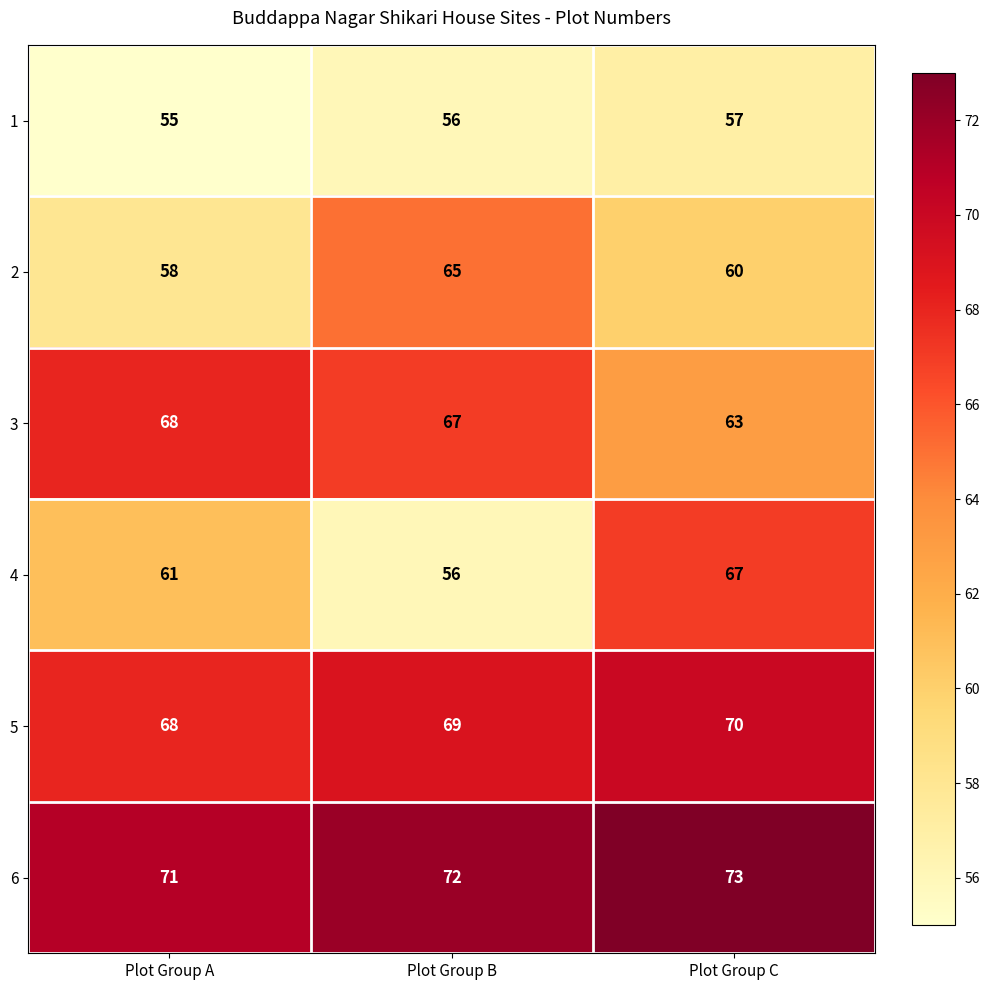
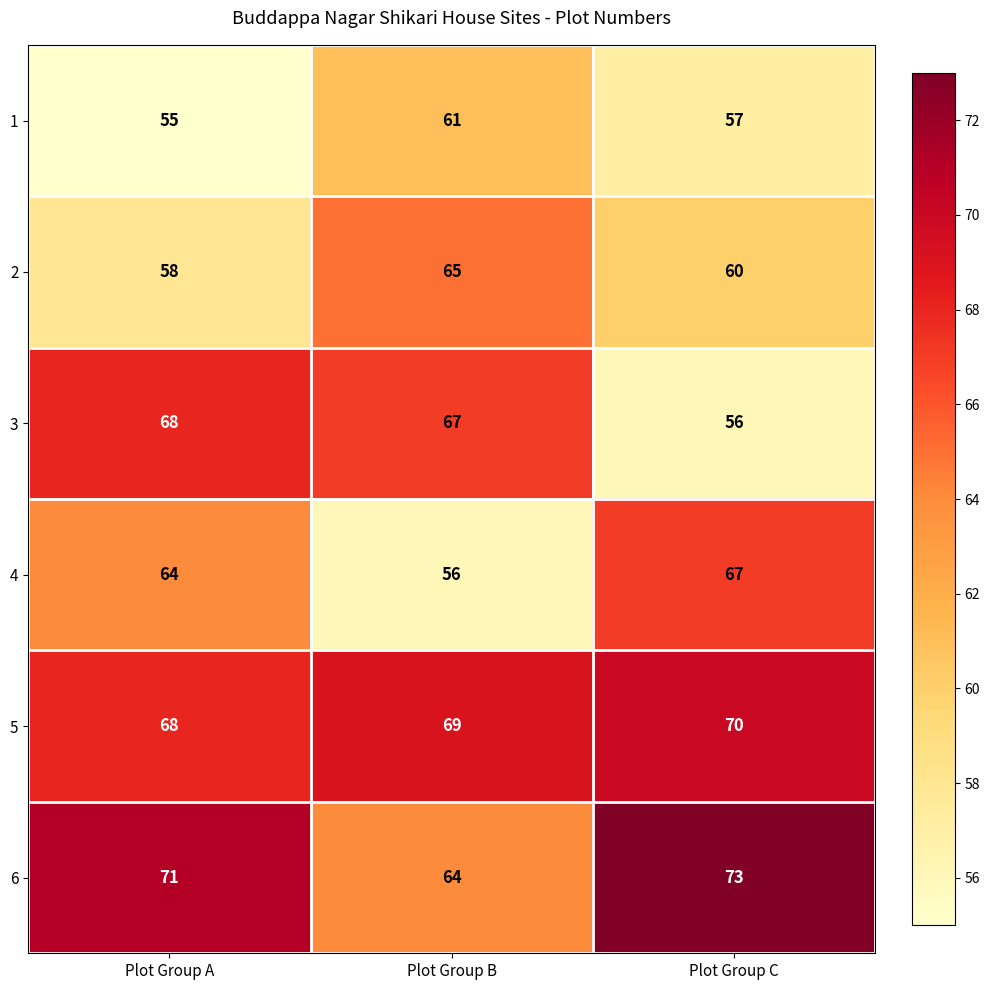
  {
    "1": {
      "Plot Group A": 55,
-     "Plot Group B": 56,
+     "Plot Group B": 61,
      "Plot Group C": 57
    },
    "2": {
      "Plot Group A": 58,
      "Plot Group B": 65,
      "Plot Group C": 60
    },
    "3": {
      "Plot Group A": 68,
      "Plot Group B": 67,
-     "Plot Group C": 63
+     "Plot Group C": 56
    },
    "4": {
-     "Plot Group A": 61,
+     "Plot Group A": 64,
      "Plot Group B": 56,
      "Plot Group C": 67
    },
    "5": {
      "Plot Group A": 68,
      "Plot Group B": 69,
      "Plot Group C": 70
    },
    "6": {
      "Plot Group A": 71,
-     "Plot Group B": 72,
+     "Plot Group B": 64,
      "Plot Group C": 73
    }
  }
